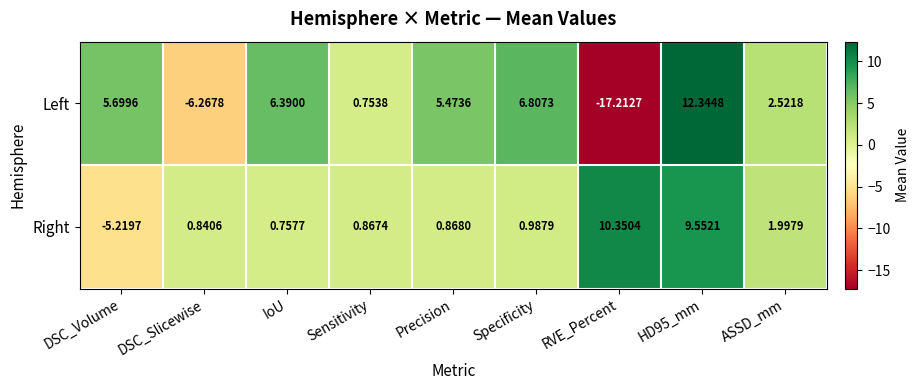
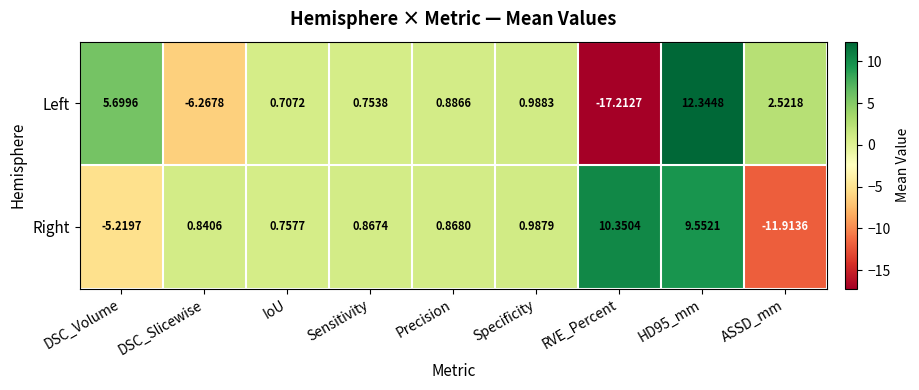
  {
    "Left": {
      "DSC_Volume": 5.6996,
      "DSC_Slicewise": -6.2678,
-     "IoU": 6.3900,
+     "IoU": 0.7072,
      "Sensitivity": 0.7538,
-     "Precision": 5.4736,
-     "Specificity": 6.8073,
+     "Precision": 0.8866,
+     "Specificity": 0.9883,
      "RVE_Percent": -17.2127,
      "HD95_mm": 12.3448,
      "ASSD_mm": 2.5218
    },
    "Right": {
      "DSC_Volume": -5.2197,
      "DSC_Slicewise": 0.8406,
      "IoU": 0.7577,
      "Sensitivity": 0.8674,
      "Precision": 0.8680,
      "Specificity": 0.9879,
      "RVE_Percent": 10.3504,
      "HD95_mm": 9.5521,
-     "ASSD_mm": 1.9979
+     "ASSD_mm": -11.9136
    }
  }
